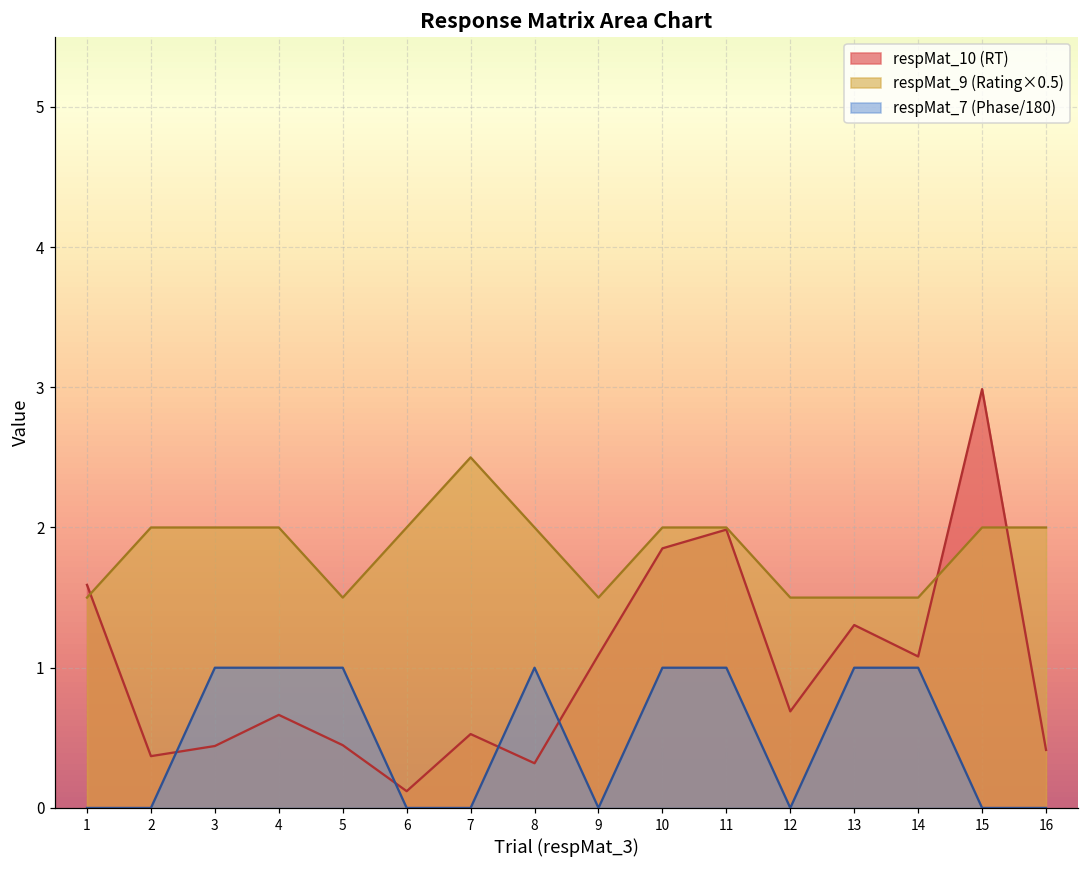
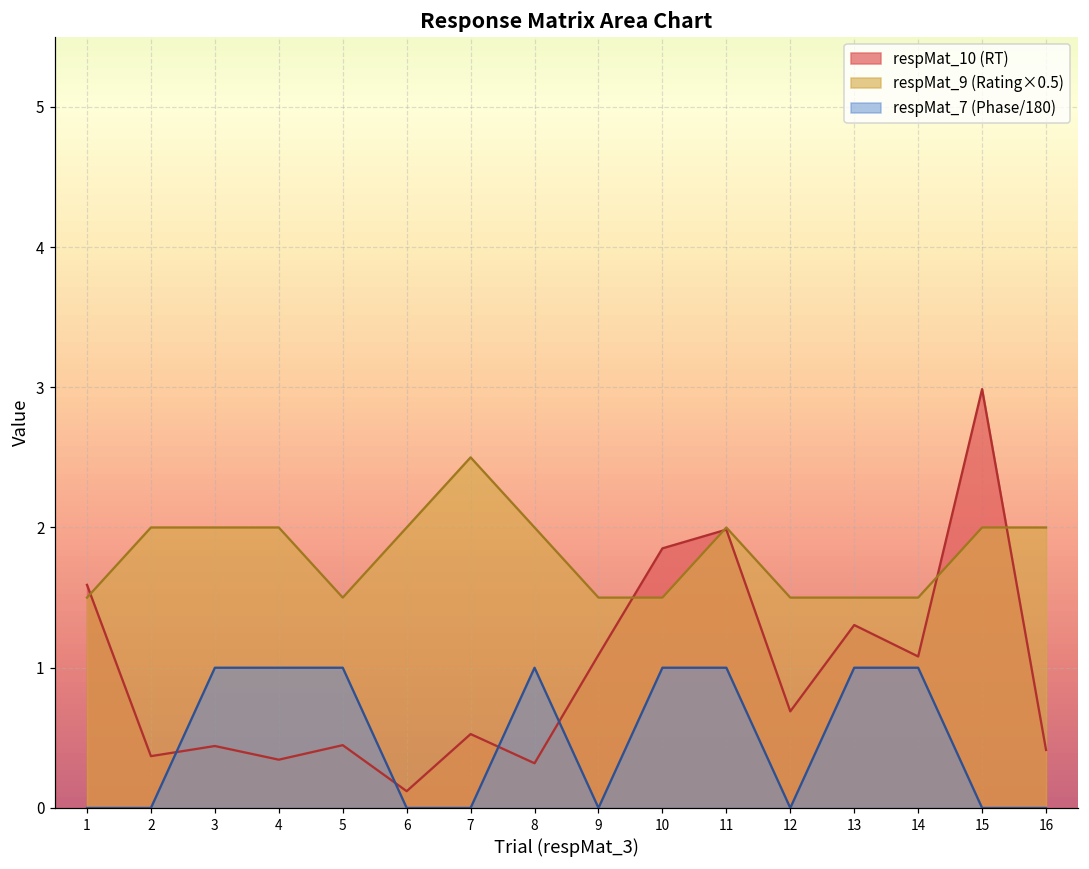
  {
    "respMat_10 (RT)": {
      "1": 1.59,
      "2": 0.37,
      "3": 0.44,
-     "4": 0.66,
+     "4": 0.34,
      "5": 0.45,
      "6": 0.12,
      "7": 0.53,
      "8": 0.32,
      "9": 1.09,
      "10": 1.85,
      "12": 0.69,
      "13": 1.30,
      "14": 1.08,
      "15": 2.99,
      "16": 0.41
    },
    "respMat_9 (Rating×0.5)": {
      "1": 1.50,
      "2": 2.00,
      "3": 2.00,
      "4": 2.00,
      "5": 1.50,
      "6": 2.00,
      "7": 2.50,
      "8": 2.00,
      "9": 1.50,
-     "10": 2.00,
+     "10": 1.50,
      "12": 1.50,
      "13": 1.50,
      "14": 1.50,
      "15": 2.00,
      "16": 2.00
    },
    "respMat_7 (Phase/180)": {
      "1": 0.00,
      "2": 0.00,
      "3": 1.00,
      "4": 1.00,
      "5": 1.00,
      "6": 0.00,
      "7": 0.00,
      "8": 1.00,
      "9": 0.00,
      "10": 1.00,
      "11": 1.00,
      "12": 0.00,
      "13": 1.00,
      "14": 1.00,
      "15": 0.00,
      "16": 0.00
    }
  }
